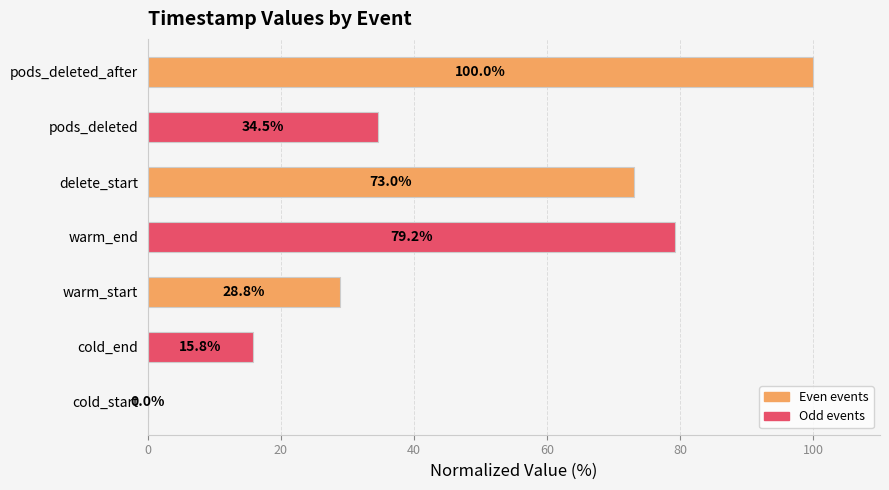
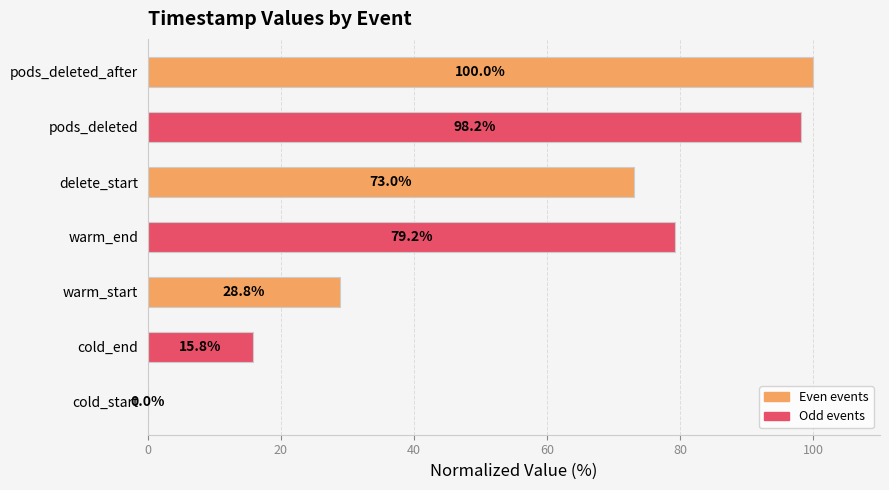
  {
    "pods_deleted_after": "100.0%",
-   "pods_deleted": "34.5%",
+   "pods_deleted": "98.2%",
    "delete_start": "73.0%",
    "warm_end": "79.2%",
    "warm_start": "28.8%",
    "cold_end": "15.8%",
    "cold_start": "0.0%"
  }
